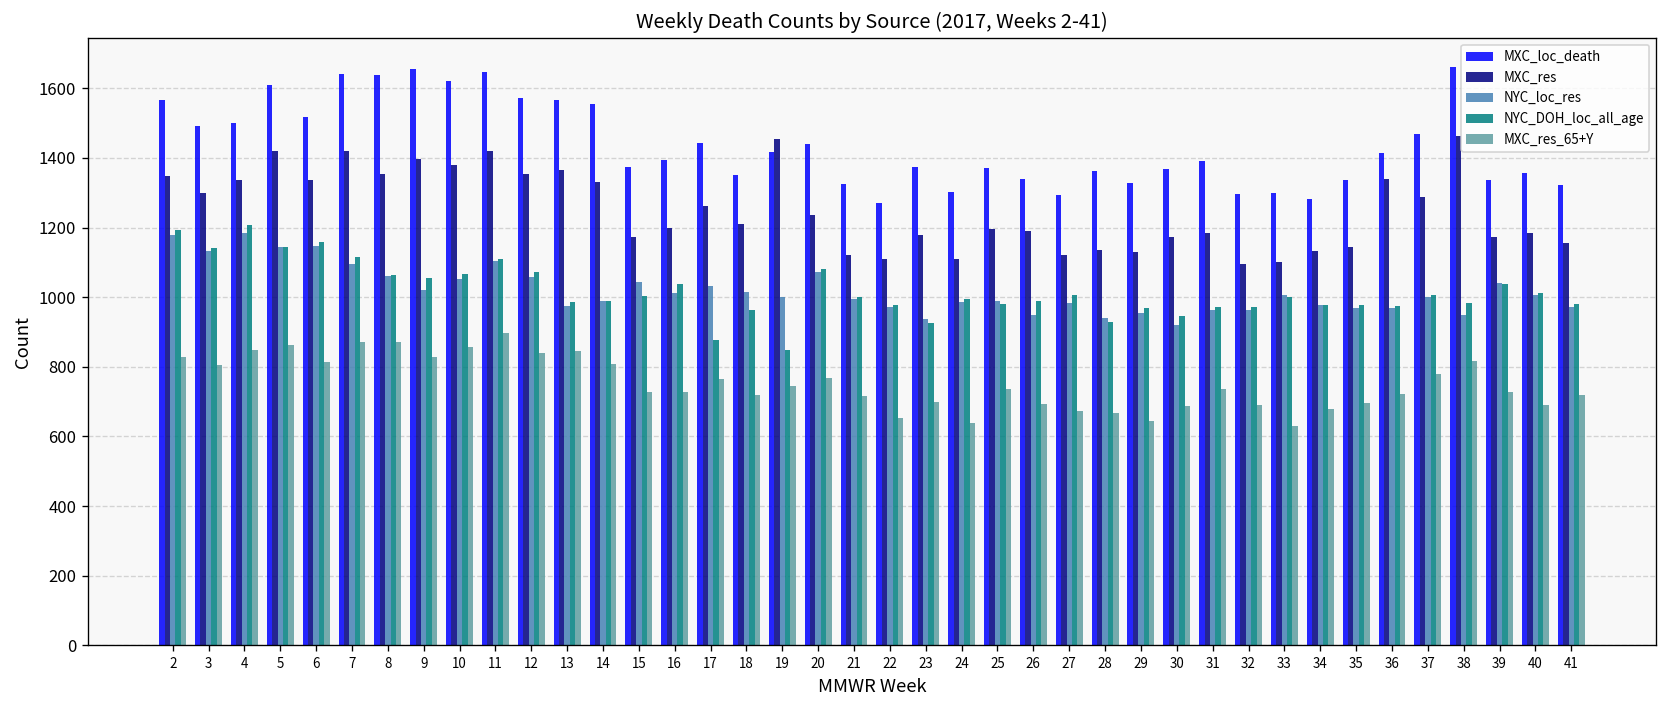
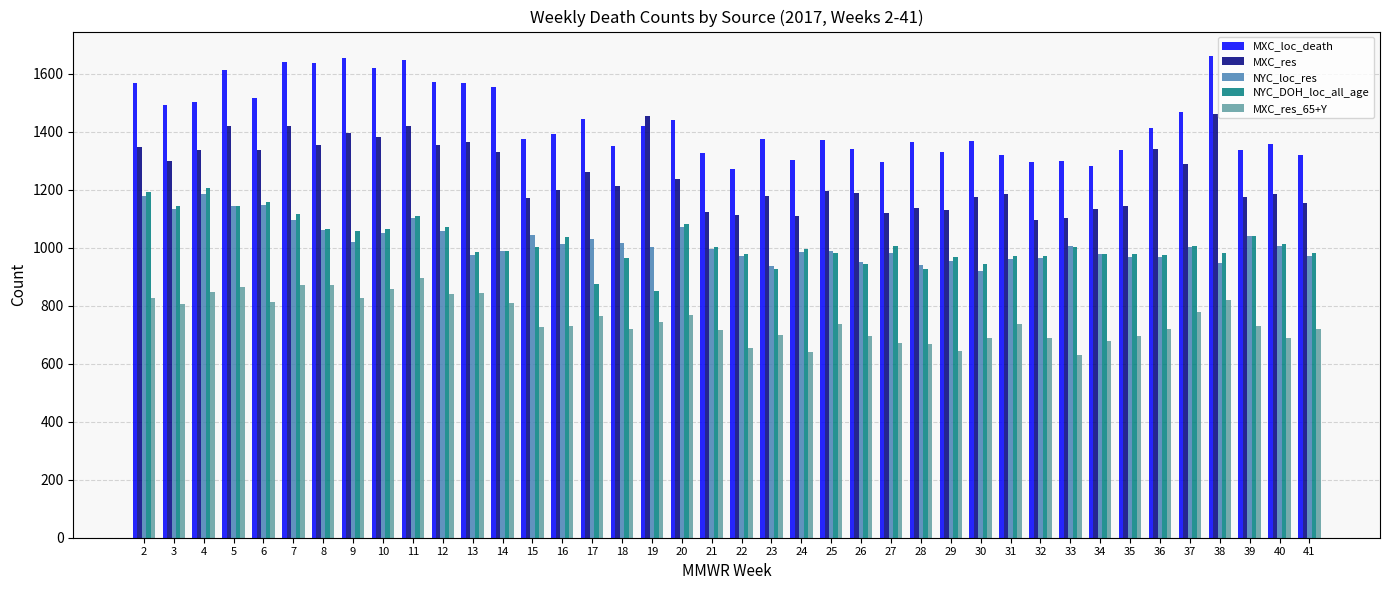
  {
    "MXC_loc_death": {
      "2": 1570,
      "3": 1490,
      "4": 1500,
      "5": 1610,
      "6": 1520,
      "7": 1640,
      "8": 1640,
      "9": 1660,
      "10": 1620,
      "11": 1650,
      "12": 1570,
      "13": 1570,
      "14": 1550,
      "15": 1370,
      "16": 1390,
      "17": 1440,
      "18": 1350,
      "19": 1420,
      "20": 1440,
      "21": 1330,
      "22": 1270,
      "23": 1370,
      "24": 1300,
      "25": 1370,
      "26": 1340,
      "27": 1290,
      "28": 1360,
      "29": 1330,
      "30": 1370,
-     "31": 1390,
+     "31": 1320,
      "32": 1300,
      "33": 1300,
      "34": 1280,
      "35": 1340,
      "36": 1410,
      "37": 1470,
      "38": 1660,
      "39": 1340,
      "40": 1360,
      "41": 1320
    },
    "MXC_res": {
      "2": 1350,
      "3": 1300,
      "4": 1340,
      "5": 1420,
      "6": 1340,
      "7": 1420,
      "8": 1350,
      "9": 1400,
      "10": 1380,
      "11": 1420,
      "12": 1350,
      "13": 1370,
      "14": 1330,
      "15": 1170,
      "16": 1200,
      "17": 1260,
      "18": 1210,
      "19": 1460,
      "20": 1240,
      "21": 1120,
      "22": 1110,
      "23": 1180,
      "24": 1110,
      "25": 1200,
      "26": 1190,
      "27": 1120,
      "28": 1140,
      "29": 1130,
      "30": 1170,
      "31": 1180,
      "32": 1100,
      "33": 1100,
      "34": 1130,
      "35": 1140,
      "36": 1340,
      "37": 1290,
      "38": 1460,
      "39": 1170,
      "40": 1190,
      "41": 1160
    },
    "NYC_DOH_loc_all_age": {
      "2": 1190,
      "3": 1140,
      "4": 1210,
      "5": 1140,
      "6": 1160,
      "7": 1120,
      "8": 1060,
      "9": 1060,
      "10": 1070,
      "11": 1110,
      "12": 1070,
      "13": 990,
      "14": 990,
      "15": 1000,
      "16": 1040,
      "17": 880,
      "18": 960,
      "19": 850,
      "20": 1080,
      "21": 1000,
      "22": 980,
      "23": 930,
      "24": 1000,
      "25": 980,
-     "26": 990,
+     "26": 940,
      "27": 1010,
      "28": 930,
      "29": 970,
      "30": 950,
      "31": 970,
      "32": 970,
      "33": 1000,
      "34": 980,
      "35": 980,
      "36": 980,
      "37": 1010,
      "38": 980,
      "39": 1040,
      "40": 1010,
      "41": 980
    }
  }
